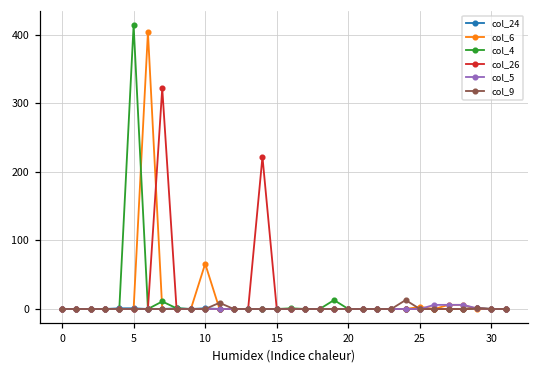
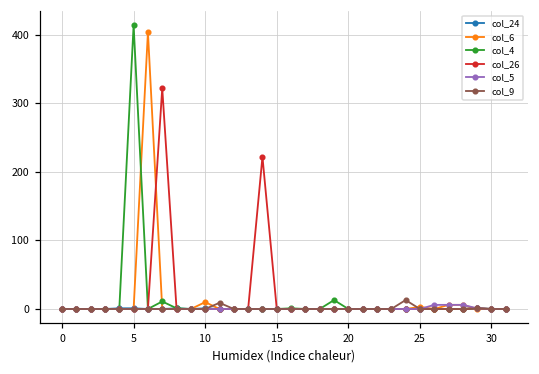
  {
    "col_6": {
-     "10": 70
+     "10": 10
    },
    "col_4": {
      "5": 410
    }
  }
